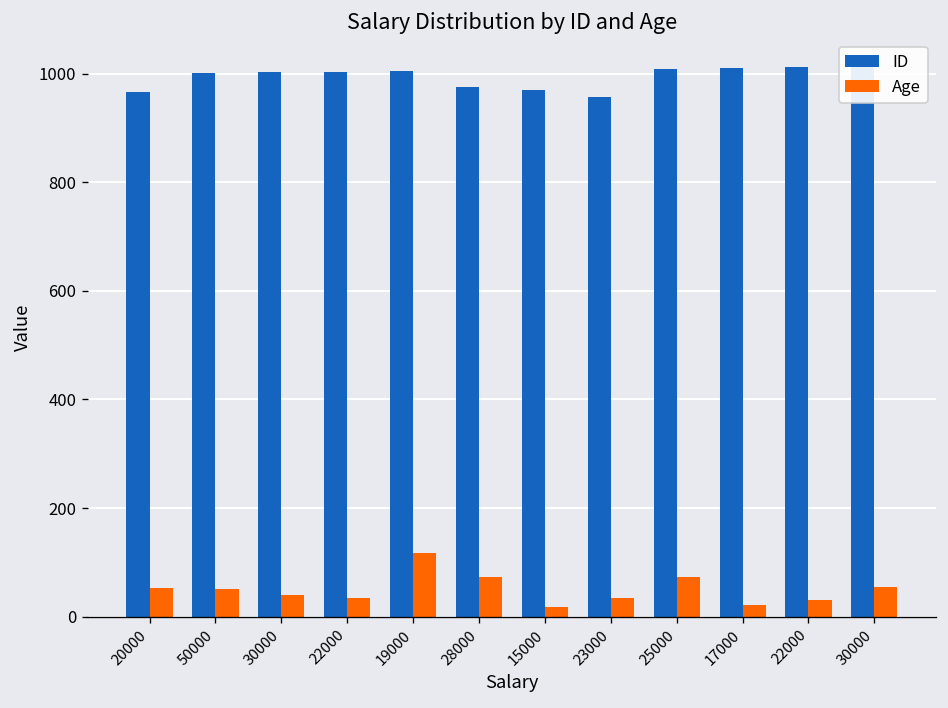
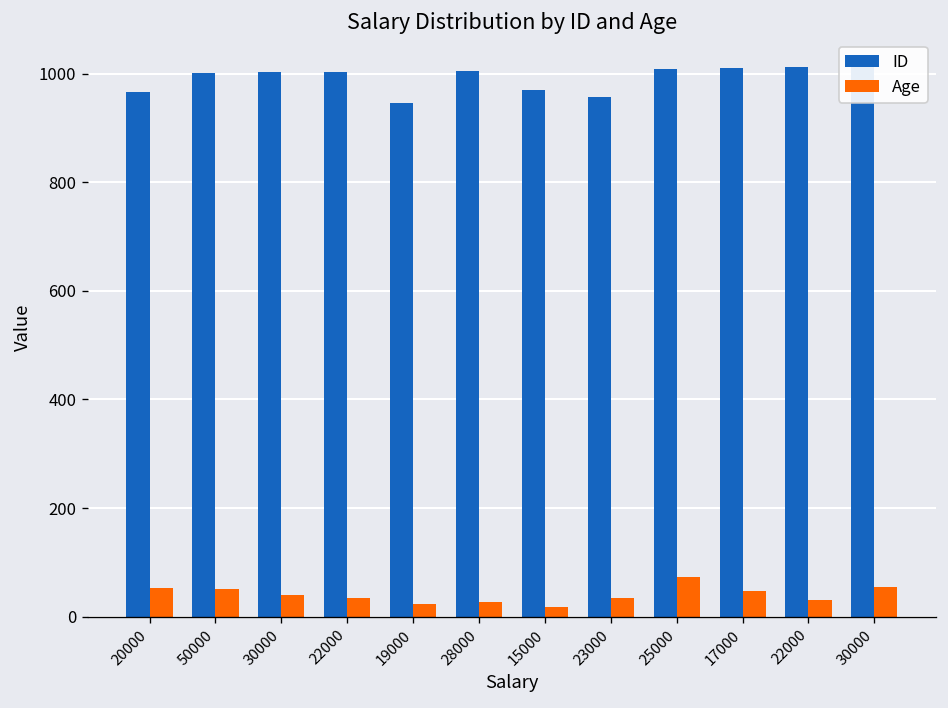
  {
    "ID": {
      "20000": 970,
      "50000": 1000,
-     "19000": 1010,
-     "28000": 980,
+     "19000": 950,
+     "28000": 1010,
      "15000": 970,
      "23000": 960,
      "25000": 1010,
      "17000": 1010
    },
    "Age": {
      "20000": 50,
      "50000": 50,
-     "19000": 120,
-     "28000": 70,
+     "19000": 20,
+     "28000": 30,
      "15000": 20,
      "23000": 30,
      "25000": 70,
-     "17000": 20
+     "17000": 50
    }
  }
